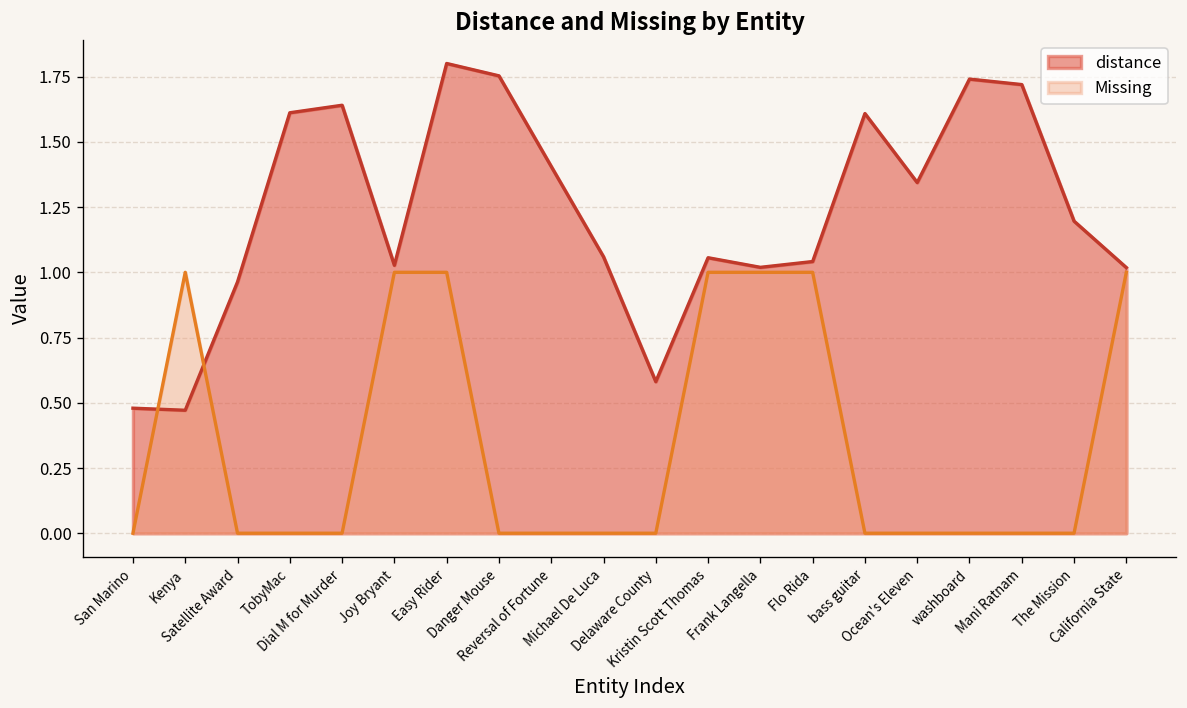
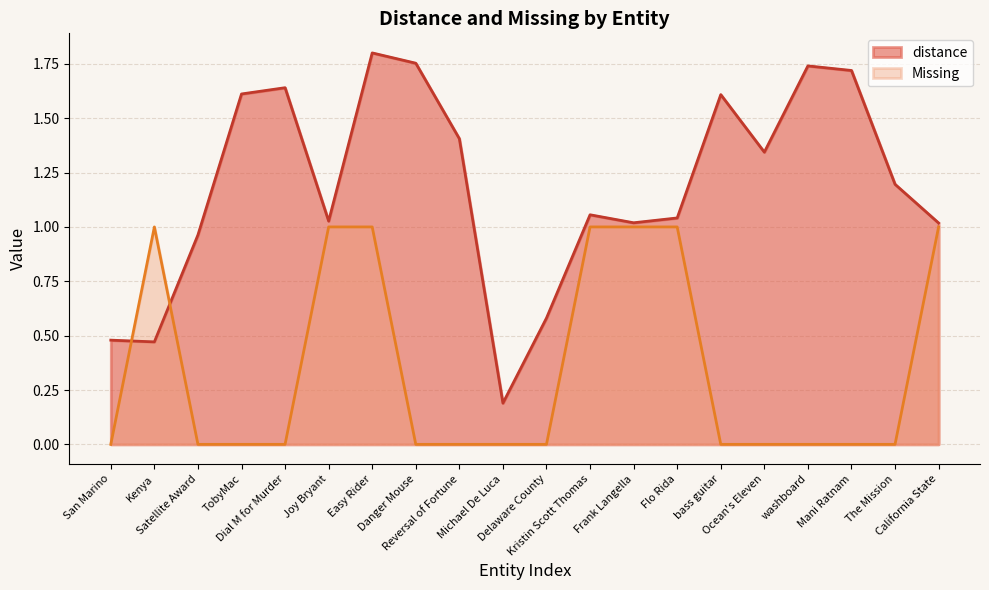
  {
    "distance": {
      "San Marino": 0.48,
      "Kenya": 0.47,
      "Satellite Award": 0.96,
      "TobyMac": 1.61,
      "Dial M for Murder": 1.64,
      "Joy Bryant": 1.03,
      "Easy Rider": 1.80,
      "Danger Mouse": 1.75,
      "Reversal of Fortune": 1.41,
-     "Michael De Luca": 1.06,
+     "Michael De Luca": 0.19,
      "Delaware County": 0.58,
      "Kristin Scott Thomas": 1.06,
      "Frank Langella": 1.02,
      "Flo Rida": 1.04,
      "bass guitar": 1.61,
      "Ocean's Eleven": 1.34,
      "washboard": 1.74,
      "Mani Ratnam": 1.72,
      "The Mission": 1.20,
      "California State": 1.02
    },
    "Missing": {
      "San Marino": 0.00,
      "Kenya": 1.00,
      "Satellite Award": 0.00,
      "TobyMac": 0.00,
      "Dial M for Murder": 0.00,
      "Joy Bryant": 1.00,
      "Easy Rider": 1.00,
      "Danger Mouse": 0.00,
      "Reversal of Fortune": 0.00,
      "Michael De Luca": 0.00,
      "Delaware County": 0.00,
      "Kristin Scott Thomas": 1.00,
      "Frank Langella": 1.00,
      "Flo Rida": 1.00,
      "bass guitar": 0.00,
      "Ocean's Eleven": 0.00,
      "washboard": 0.00,
      "Mani Ratnam": 0.00,
      "The Mission": 0.00,
      "California State": 1.00
    }
  }
